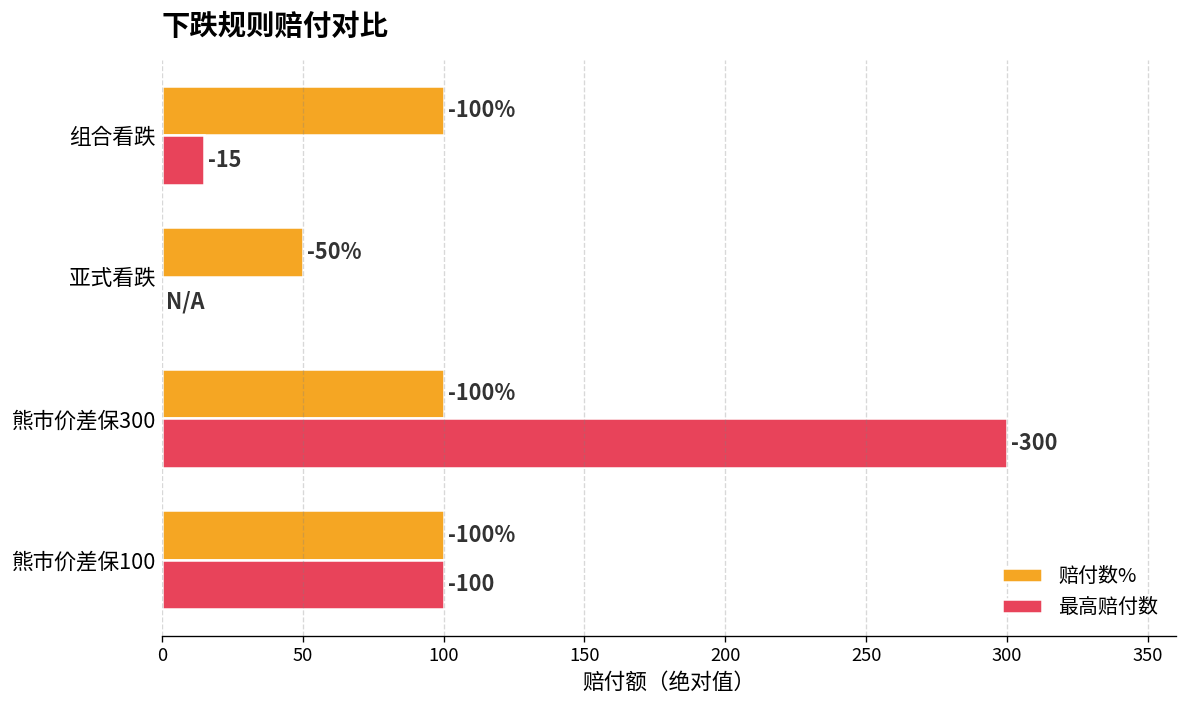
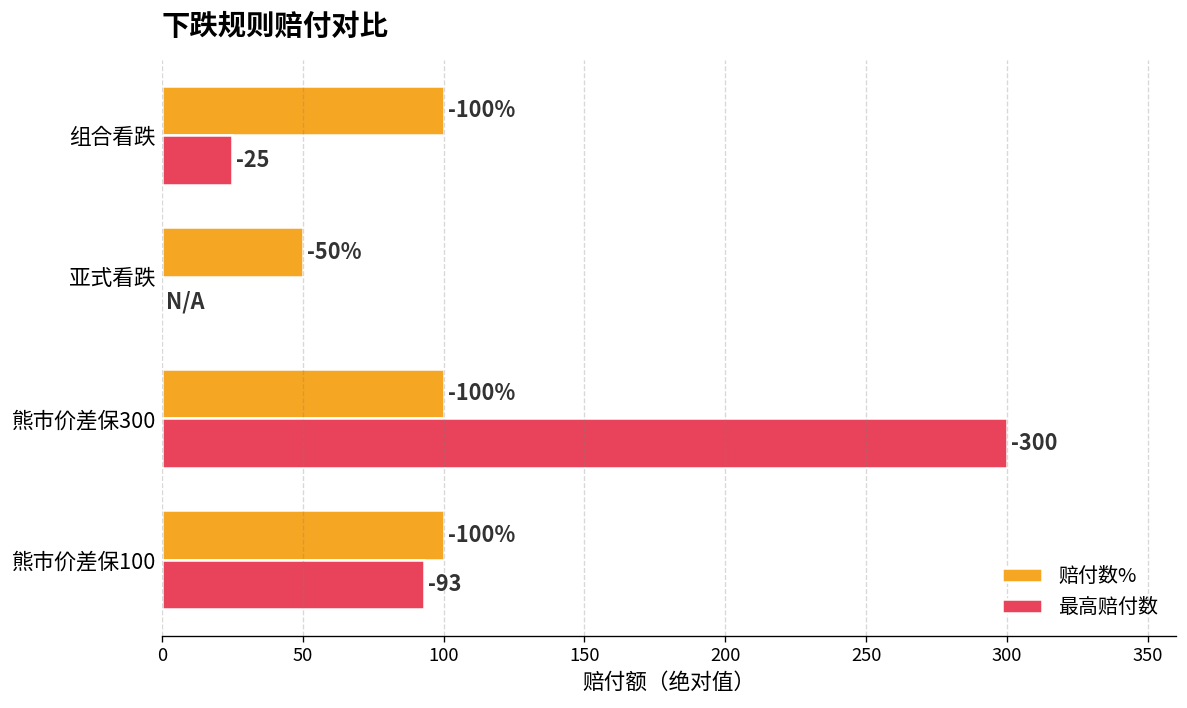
  {
    "最高赔付数": {
-     "组合看跌": -15,
-     "熊市价差保100": -100
+     "组合看跌": -25,
+     "熊市价差保100": -93
    }
  }
